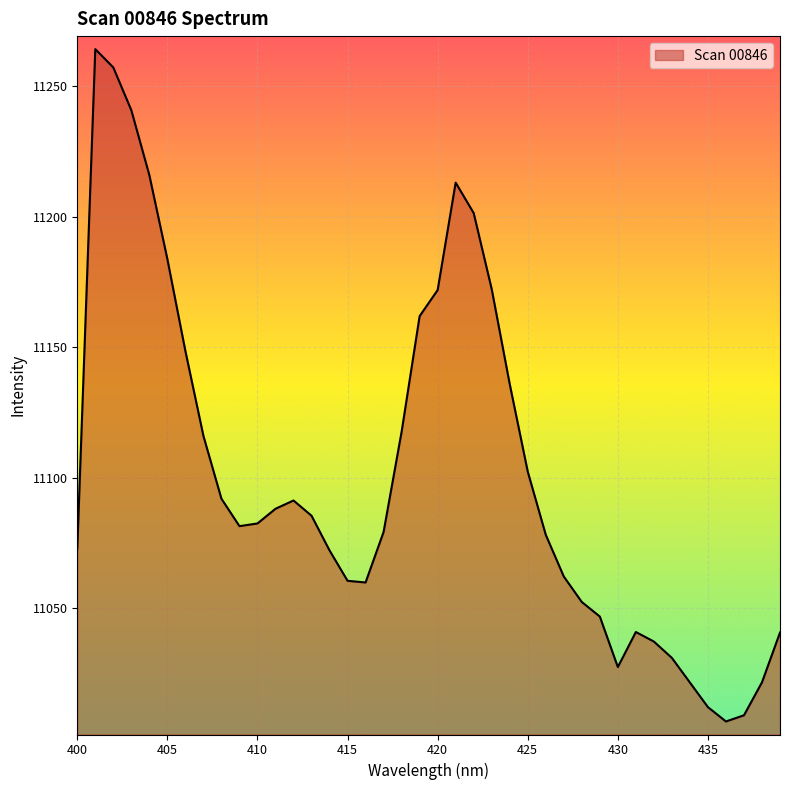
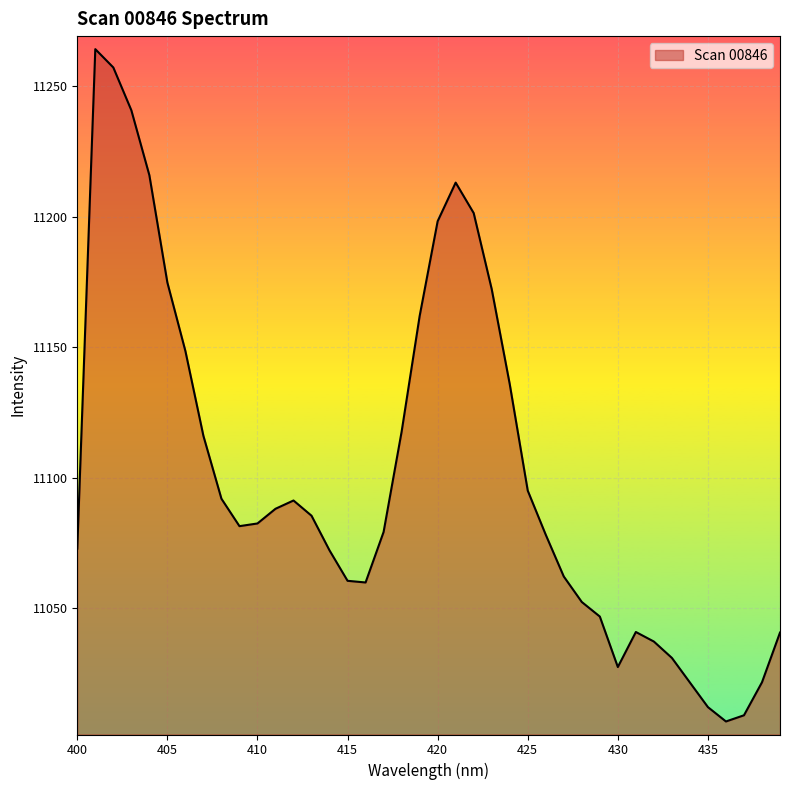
  {
    "400": 11073,
-   "405": 11184,
+   "405": 11175,
    "410": 11082,
    "415": 11060,
-   "420": 11172,
-   "425": 11102,
+   "420": 11198,
+   "425": 11095,
    "430": 11027,
    "435": 11012
  }
